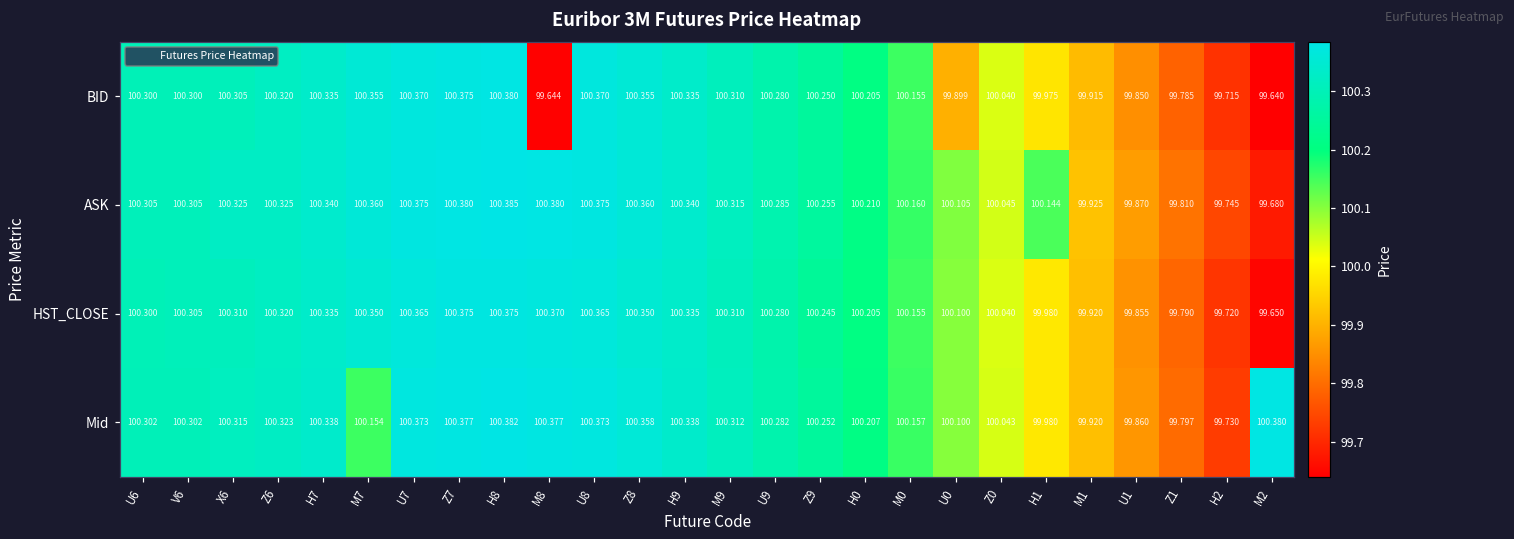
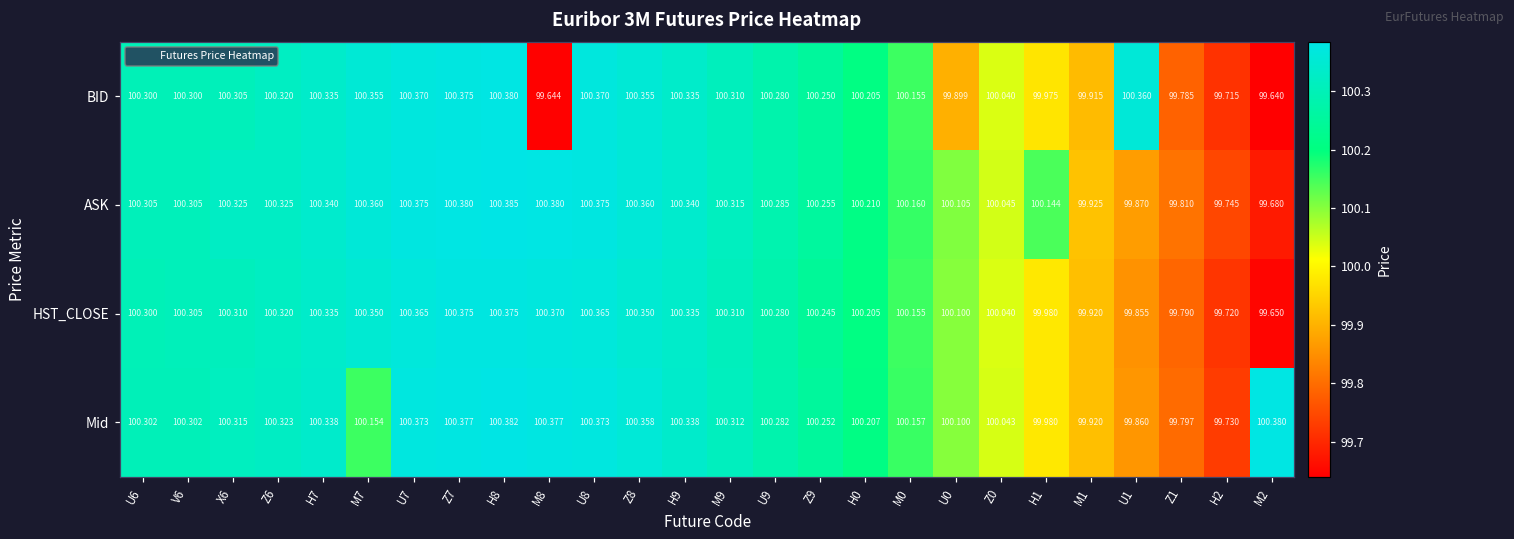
  {
    "BID": {
      "U6": 100.300,
      "V6": 100.300,
      "X6": 100.305,
      "Z6": 100.320,
      "H7": 100.335,
      "M7": 100.355,
      "U7": 100.370,
      "Z7": 100.375,
      "H8": 100.380,
      "M8": 99.644,
      "U8": 100.370,
      "Z8": 100.355,
      "H9": 100.335,
      "M9": 100.310,
      "U9": 100.280,
      "Z9": 100.250,
      "H0": 100.205,
      "M0": 100.155,
      "U0": 99.899,
      "Z0": 100.040,
      "H1": 99.975,
      "M1": 99.915,
-     "U1": 99.850,
+     "U1": 100.360,
      "Z1": 99.785,
      "H2": 99.715,
      "M2": 99.640
    },
    "ASK": {
      "U6": 100.305,
      "V6": 100.305,
      "X6": 100.325,
      "Z6": 100.325,
      "H7": 100.340,
      "M7": 100.360,
      "U7": 100.375,
      "Z7": 100.380,
      "H8": 100.385,
      "M8": 100.380,
      "U8": 100.375,
      "Z8": 100.360,
      "H9": 100.340,
      "M9": 100.315,
      "U9": 100.285,
      "Z9": 100.255,
      "H0": 100.210,
      "M0": 100.160,
      "U0": 100.105,
      "Z0": 100.045,
      "H1": 100.144,
      "M1": 99.925,
      "U1": 99.870,
      "Z1": 99.810,
      "H2": 99.745,
      "M2": 99.680
    },
    "HST_CLOSE": {
      "U6": 100.300,
      "V6": 100.305,
      "X6": 100.310,
      "Z6": 100.320,
      "H7": 100.335,
      "M7": 100.350,
      "U7": 100.365,
      "Z7": 100.375,
      "H8": 100.375,
      "M8": 100.370,
      "U8": 100.365,
      "Z8": 100.350,
      "H9": 100.335,
      "M9": 100.310,
      "U9": 100.280,
      "Z9": 100.245,
      "H0": 100.205,
      "M0": 100.155,
      "U0": 100.100,
      "Z0": 100.040,
      "H1": 99.980,
      "M1": 99.920,
      "U1": 99.855,
      "Z1": 99.790,
      "H2": 99.720,
      "M2": 99.650
    },
    "Mid": {
      "U6": 100.302,
      "V6": 100.302,
      "X6": 100.315,
      "Z6": 100.323,
      "H7": 100.338,
      "M7": 100.154,
      "U7": 100.373,
      "Z7": 100.377,
      "H8": 100.382,
      "M8": 100.377,
      "U8": 100.373,
      "Z8": 100.358,
      "H9": 100.338,
      "M9": 100.312,
      "U9": 100.282,
      "Z9": 100.252,
      "H0": 100.207,
      "M0": 100.157,
      "U0": 100.100,
      "Z0": 100.043,
      "H1": 99.980,
      "M1": 99.920,
      "U1": 99.860,
      "Z1": 99.797,
      "H2": 99.730,
      "M2": 100.380
    }
  }
